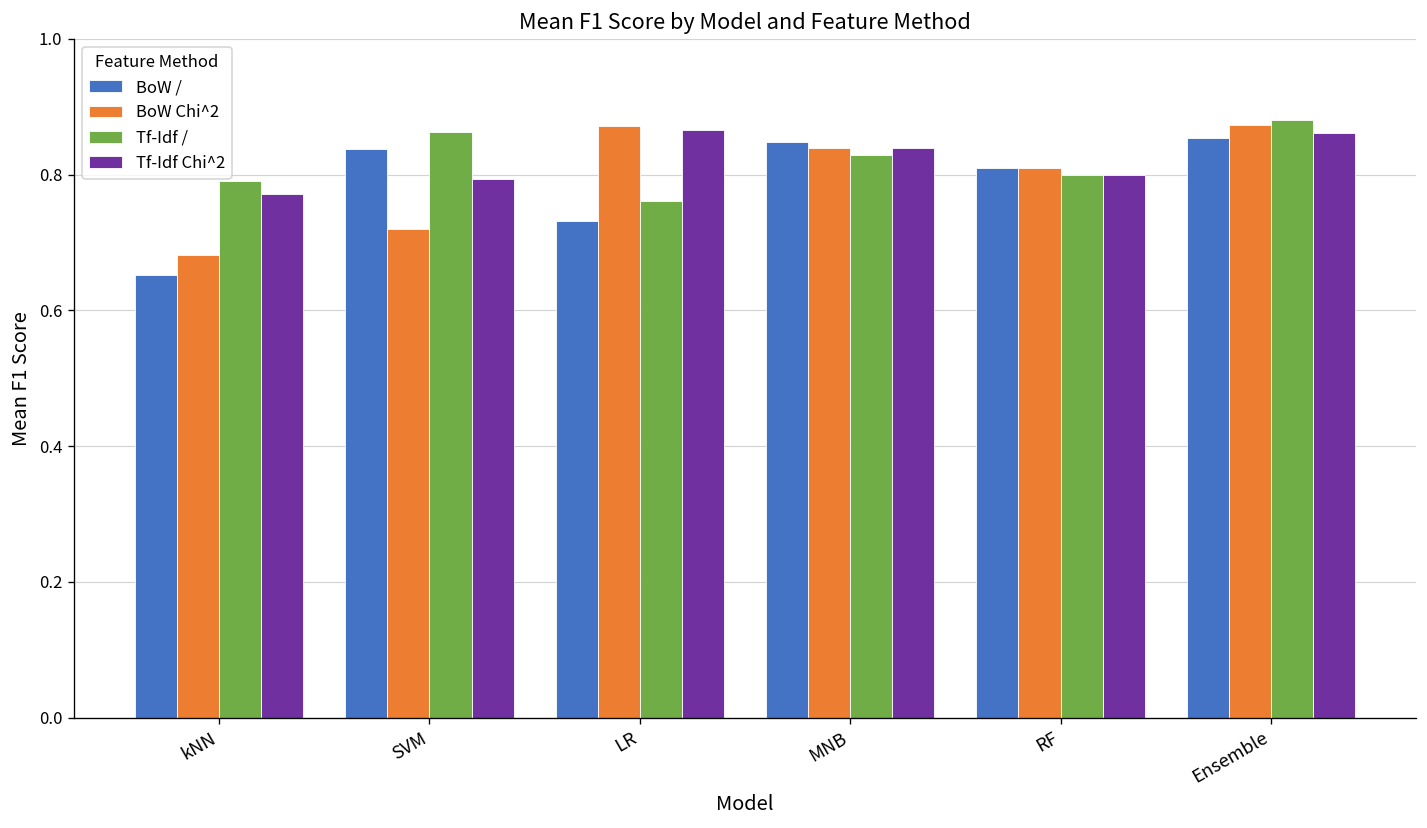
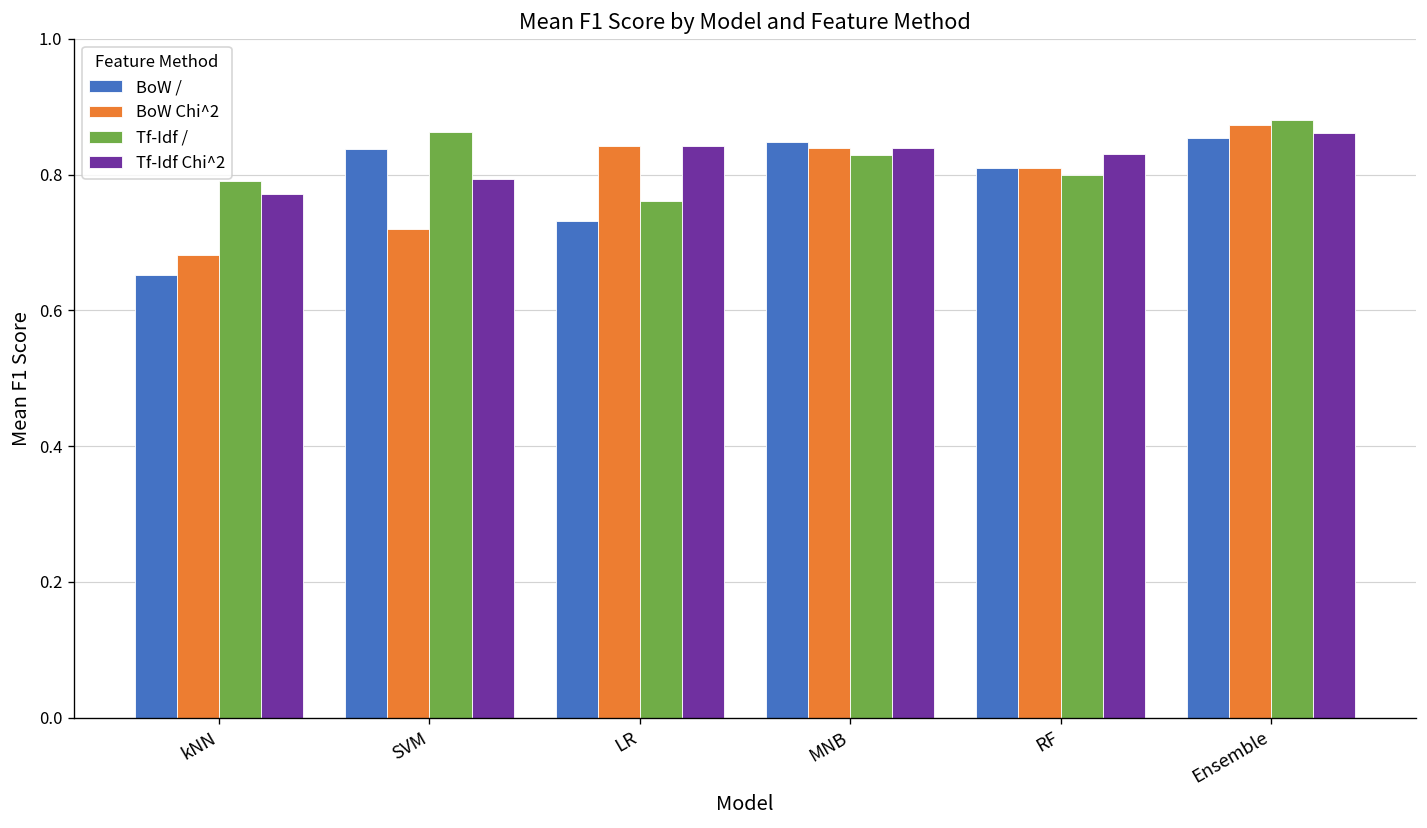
  {
    "BoW /": {
      "kNN": 0.65,
      "SVM": 0.84,
      "LR": 0.73,
      "MNB": 0.85,
      "RF": 0.81,
      "Ensemble": 0.85
    },
    "BoW Chi^2": {
      "kNN": 0.68,
      "SVM": 0.72,
-     "LR": 0.87,
+     "LR": 0.84,
      "MNB": 0.84,
      "RF": 0.81,
      "Ensemble": 0.87
    },
    "Tf-Idf /": {
      "kNN": 0.79,
      "SVM": 0.86,
      "LR": 0.76,
      "MNB": 0.83,
      "RF": 0.80,
      "Ensemble": 0.88
    },
    "Tf-Idf Chi^2": {
      "kNN": 0.77,
      "SVM": 0.79,
-     "LR": 0.87,
+     "LR": 0.84,
      "MNB": 0.84,
-     "RF": 0.80,
+     "RF": 0.83,
      "Ensemble": 0.86
    }
  }
